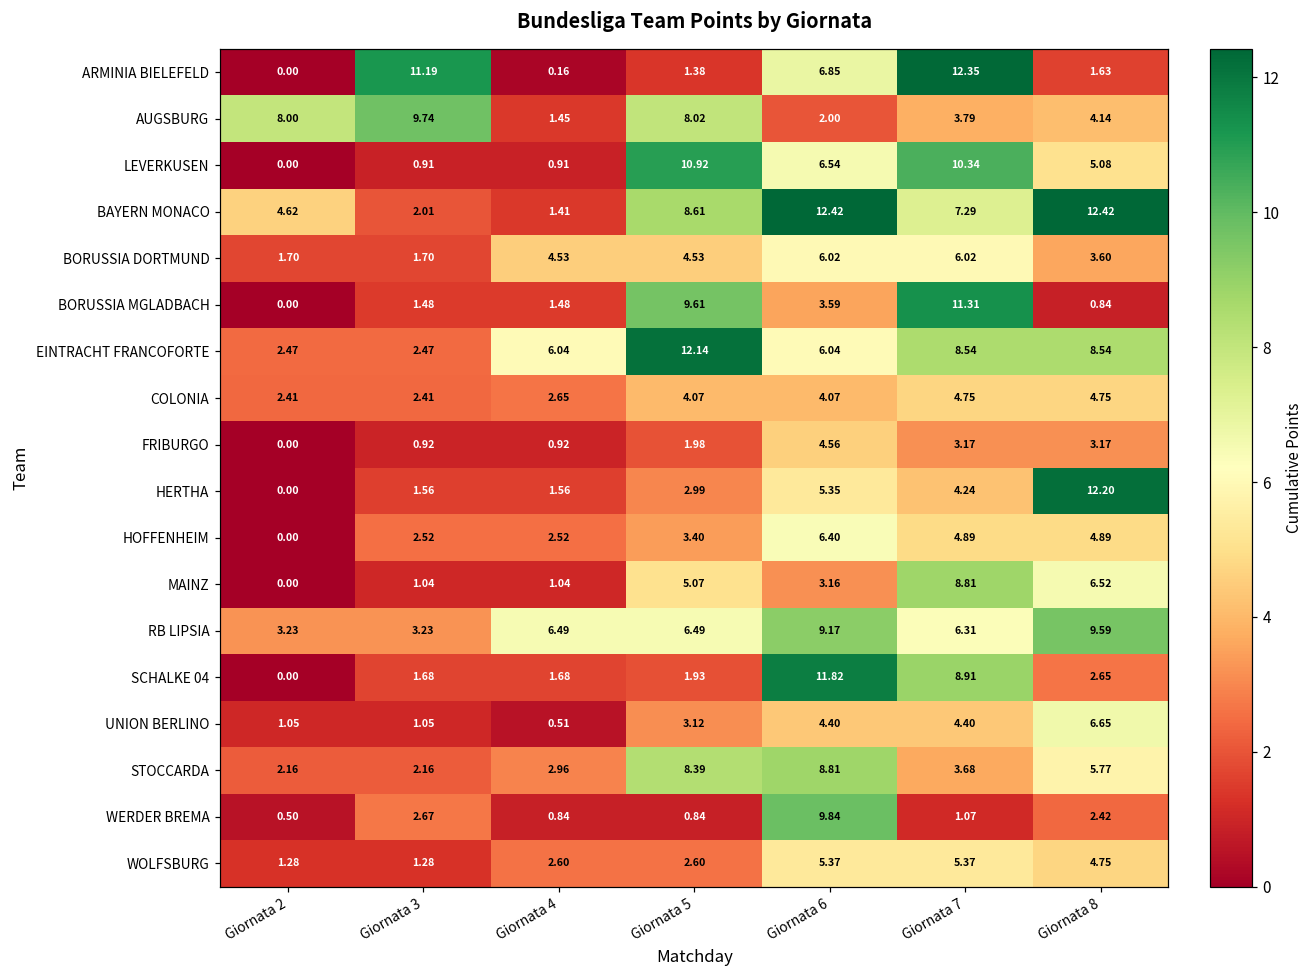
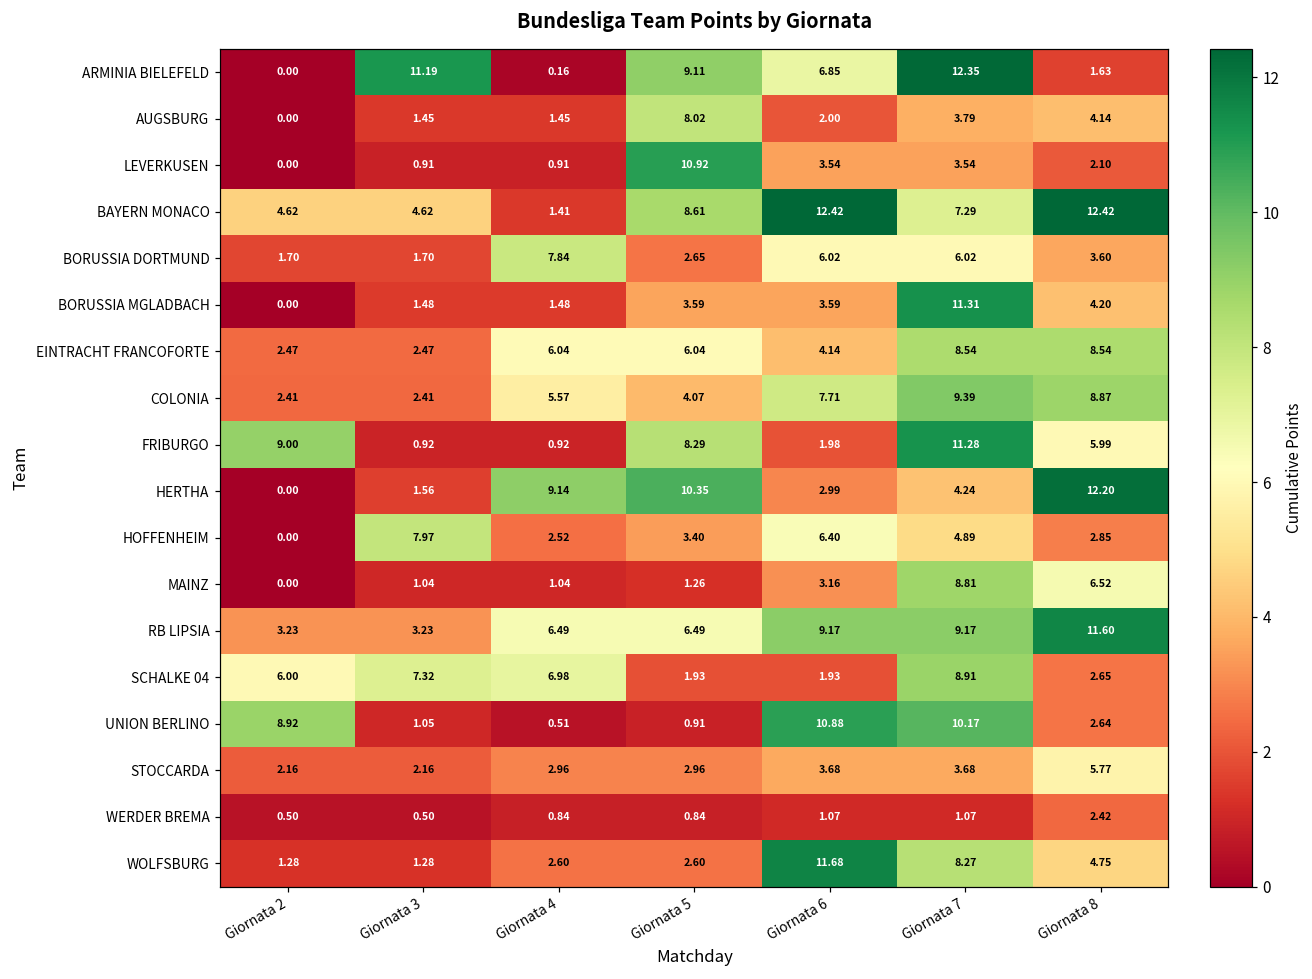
  {
    "ARMINIA BIELEFELD": {
      "Giornata 2": 0.00,
      "Giornata 3": 11.19,
      "Giornata 4": 0.16,
-     "Giornata 5": 1.38,
+     "Giornata 5": 9.11,
      "Giornata 6": 6.85,
      "Giornata 7": 12.35,
      "Giornata 8": 1.63
    },
    "AUGSBURG": {
-     "Giornata 2": 8.00,
-     "Giornata 3": 9.74,
+     "Giornata 2": 0.00,
+     "Giornata 3": 1.45,
      "Giornata 4": 1.45,
      "Giornata 5": 8.02,
      "Giornata 6": 2.00,
      "Giornata 7": 3.79,
      "Giornata 8": 4.14
    },
    "LEVERKUSEN": {
      "Giornata 2": 0.00,
      "Giornata 3": 0.91,
      "Giornata 4": 0.91,
      "Giornata 5": 10.92,
-     "Giornata 6": 6.54,
-     "Giornata 7": 10.34,
-     "Giornata 8": 5.08
+     "Giornata 6": 3.54,
+     "Giornata 7": 3.54,
+     "Giornata 8": 2.10
    },
    "BAYERN MONACO": {
      "Giornata 2": 4.62,
-     "Giornata 3": 2.01,
+     "Giornata 3": 4.62,
      "Giornata 4": 1.41,
      "Giornata 5": 8.61,
      "Giornata 6": 12.42,
      "Giornata 7": 7.29,
      "Giornata 8": 12.42
    },
    "BORUSSIA DORTMUND": {
      "Giornata 2": 1.70,
      "Giornata 3": 1.70,
-     "Giornata 4": 4.53,
-     "Giornata 5": 4.53,
+     "Giornata 4": 7.84,
+     "Giornata 5": 2.65,
      "Giornata 6": 6.02,
      "Giornata 7": 6.02,
      "Giornata 8": 3.60
    },
    "BORUSSIA MGLADBACH": {
      "Giornata 2": 0.00,
      "Giornata 3": 1.48,
      "Giornata 4": 1.48,
-     "Giornata 5": 9.61,
+     "Giornata 5": 3.59,
      "Giornata 6": 3.59,
      "Giornata 7": 11.31,
-     "Giornata 8": 0.84
+     "Giornata 8": 4.20
    },
    "EINTRACHT FRANCOFORTE": {
      "Giornata 2": 2.47,
      "Giornata 3": 2.47,
      "Giornata 4": 6.04,
-     "Giornata 5": 12.14,
-     "Giornata 6": 6.04,
+     "Giornata 5": 6.04,
+     "Giornata 6": 4.14,
      "Giornata 7": 8.54,
      "Giornata 8": 8.54
    },
    "COLONIA": {
      "Giornata 2": 2.41,
      "Giornata 3": 2.41,
-     "Giornata 4": 2.65,
+     "Giornata 4": 5.57,
      "Giornata 5": 4.07,
-     "Giornata 6": 4.07,
-     "Giornata 7": 4.75,
-     "Giornata 8": 4.75
+     "Giornata 6": 7.71,
+     "Giornata 7": 9.39,
+     "Giornata 8": 8.87
    },
    "FRIBURGO": {
-     "Giornata 2": 0.00,
+     "Giornata 2": 9.00,
      "Giornata 3": 0.92,
      "Giornata 4": 0.92,
-     "Giornata 5": 1.98,
-     "Giornata 6": 4.56,
-     "Giornata 7": 3.17,
-     "Giornata 8": 3.17
+     "Giornata 5": 8.29,
+     "Giornata 6": 1.98,
+     "Giornata 7": 11.28,
+     "Giornata 8": 5.99
    },
    "HERTHA": {
      "Giornata 2": 0.00,
      "Giornata 3": 1.56,
-     "Giornata 4": 1.56,
-     "Giornata 5": 2.99,
-     "Giornata 6": 5.35,
+     "Giornata 4": 9.14,
+     "Giornata 5": 10.35,
+     "Giornata 6": 2.99,
      "Giornata 7": 4.24,
      "Giornata 8": 12.20
    },
    "HOFFENHEIM": {
      "Giornata 2": 0.00,
-     "Giornata 3": 2.52,
+     "Giornata 3": 7.97,
      "Giornata 4": 2.52,
      "Giornata 5": 3.40,
      "Giornata 6": 6.40,
      "Giornata 7": 4.89,
-     "Giornata 8": 4.89
+     "Giornata 8": 2.85
    },
    "MAINZ": {
      "Giornata 2": 0.00,
      "Giornata 3": 1.04,
      "Giornata 4": 1.04,
-     "Giornata 5": 5.07,
+     "Giornata 5": 1.26,
      "Giornata 6": 3.16,
      "Giornata 7": 8.81,
      "Giornata 8": 6.52
    },
    "RB LIPSIA": {
      "Giornata 2": 3.23,
      "Giornata 3": 3.23,
      "Giornata 4": 6.49,
      "Giornata 5": 6.49,
      "Giornata 6": 9.17,
-     "Giornata 7": 6.31,
-     "Giornata 8": 9.59
+     "Giornata 7": 9.17,
+     "Giornata 8": 11.60
    },
    "SCHALKE 04": {
-     "Giornata 2": 0.00,
-     "Giornata 3": 1.68,
-     "Giornata 4": 1.68,
+     "Giornata 2": 6.00,
+     "Giornata 3": 7.32,
+     "Giornata 4": 6.98,
      "Giornata 5": 1.93,
-     "Giornata 6": 11.82,
+     "Giornata 6": 1.93,
      "Giornata 7": 8.91,
      "Giornata 8": 2.65
    },
    "UNION BERLINO": {
-     "Giornata 2": 1.05,
+     "Giornata 2": 8.92,
      "Giornata 3": 1.05,
      "Giornata 4": 0.51,
-     "Giornata 5": 3.12,
-     "Giornata 6": 4.40,
-     "Giornata 7": 4.40,
-     "Giornata 8": 6.65
+     "Giornata 5": 0.91,
+     "Giornata 6": 10.88,
+     "Giornata 7": 10.17,
+     "Giornata 8": 2.64
    },
    "STOCCARDA": {
      "Giornata 2": 2.16,
      "Giornata 3": 2.16,
      "Giornata 4": 2.96,
-     "Giornata 5": 8.39,
-     "Giornata 6": 8.81,
+     "Giornata 5": 2.96,
+     "Giornata 6": 3.68,
      "Giornata 7": 3.68,
      "Giornata 8": 5.77
    },
    "WERDER BREMA": {
      "Giornata 2": 0.50,
-     "Giornata 3": 2.67,
+     "Giornata 3": 0.50,
      "Giornata 4": 0.84,
      "Giornata 5": 0.84,
-     "Giornata 6": 9.84,
+     "Giornata 6": 1.07,
      "Giornata 7": 1.07,
      "Giornata 8": 2.42
    },
    "WOLFSBURG": {
      "Giornata 2": 1.28,
      "Giornata 3": 1.28,
      "Giornata 4": 2.60,
      "Giornata 5": 2.60,
-     "Giornata 6": 5.37,
-     "Giornata 7": 5.37,
+     "Giornata 6": 11.68,
+     "Giornata 7": 8.27,
      "Giornata 8": 4.75
    }
  }
